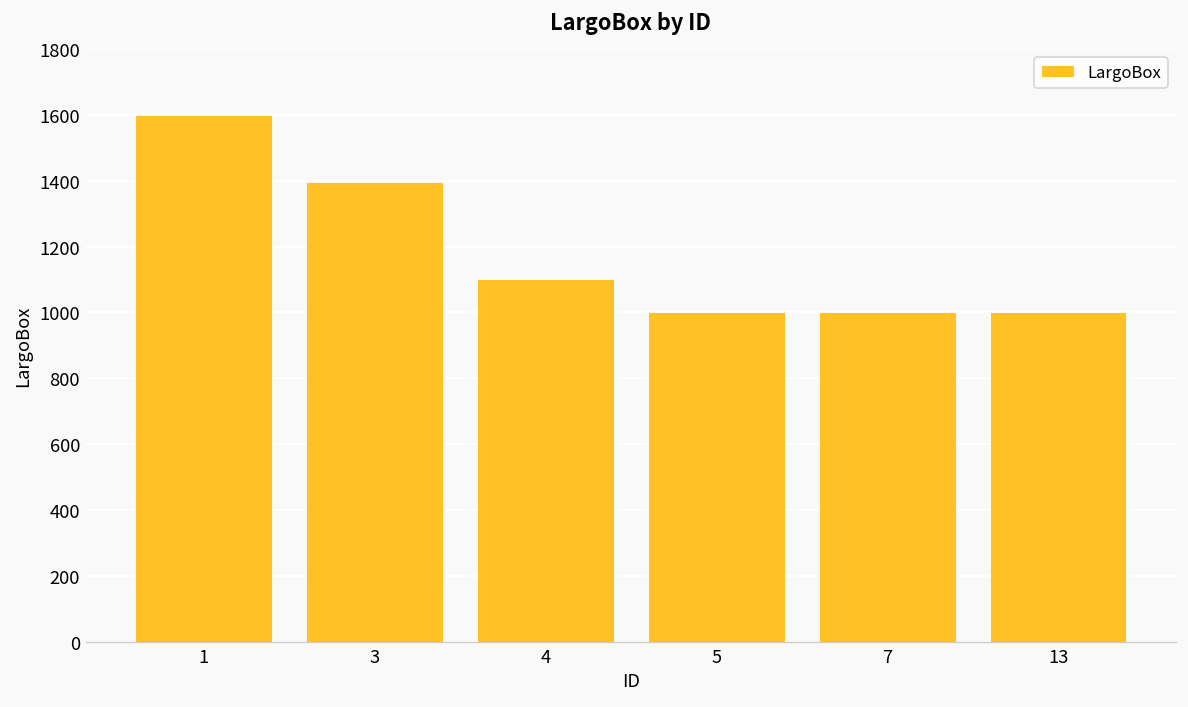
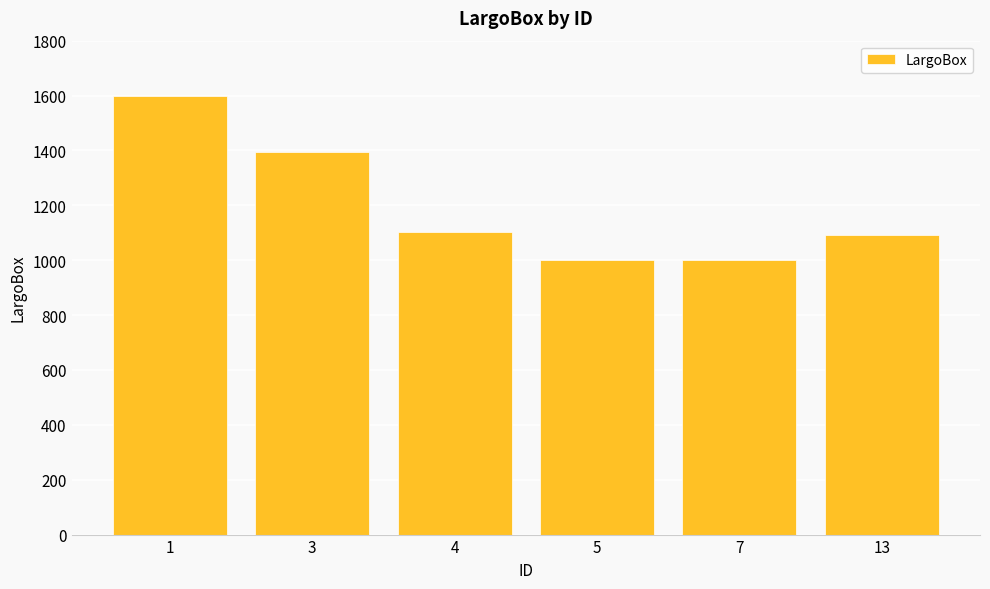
  {
    "1": 1600,
    "3": 1400,
    "4": 1100,
    "5": 1000,
    "7": 1000,
-   "13": 1000
+   "13": 1090
  }
